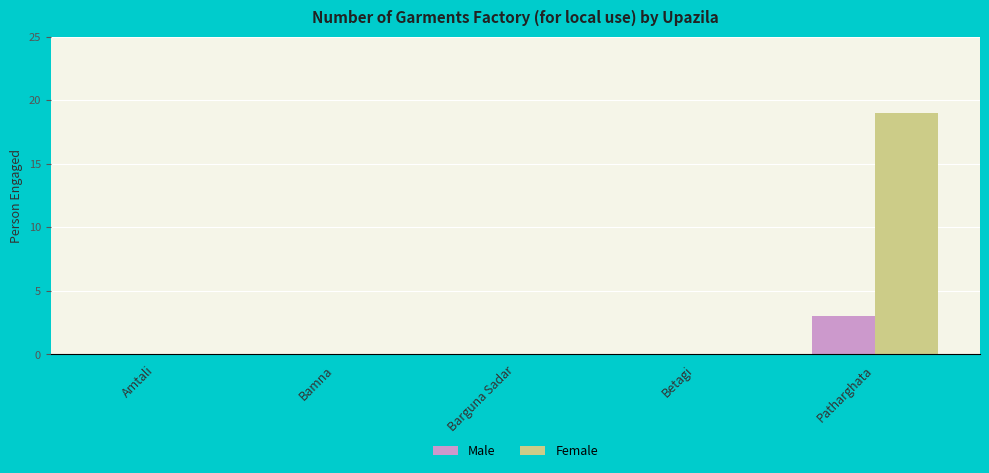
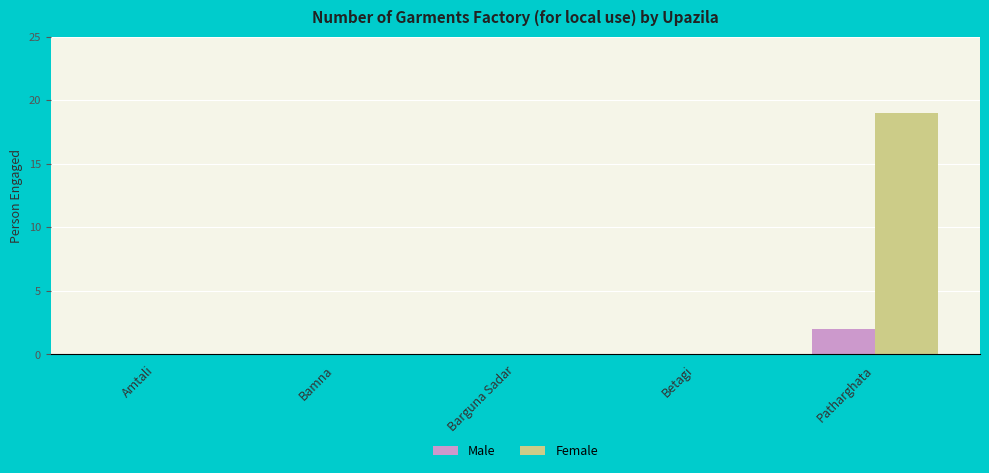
  {
    "Male": {
      "Amtali": 0,
      "Bamna": 0,
      "Barguna Sadar": 0,
      "Betagi": 0,
-     "Patharghata": 3
+     "Patharghata": 2
    },
    "Female": {
      "Amtali": 0,
      "Bamna": 0,
      "Barguna Sadar": 0,
      "Betagi": 0,
      "Patharghata": 19
    }
  }
